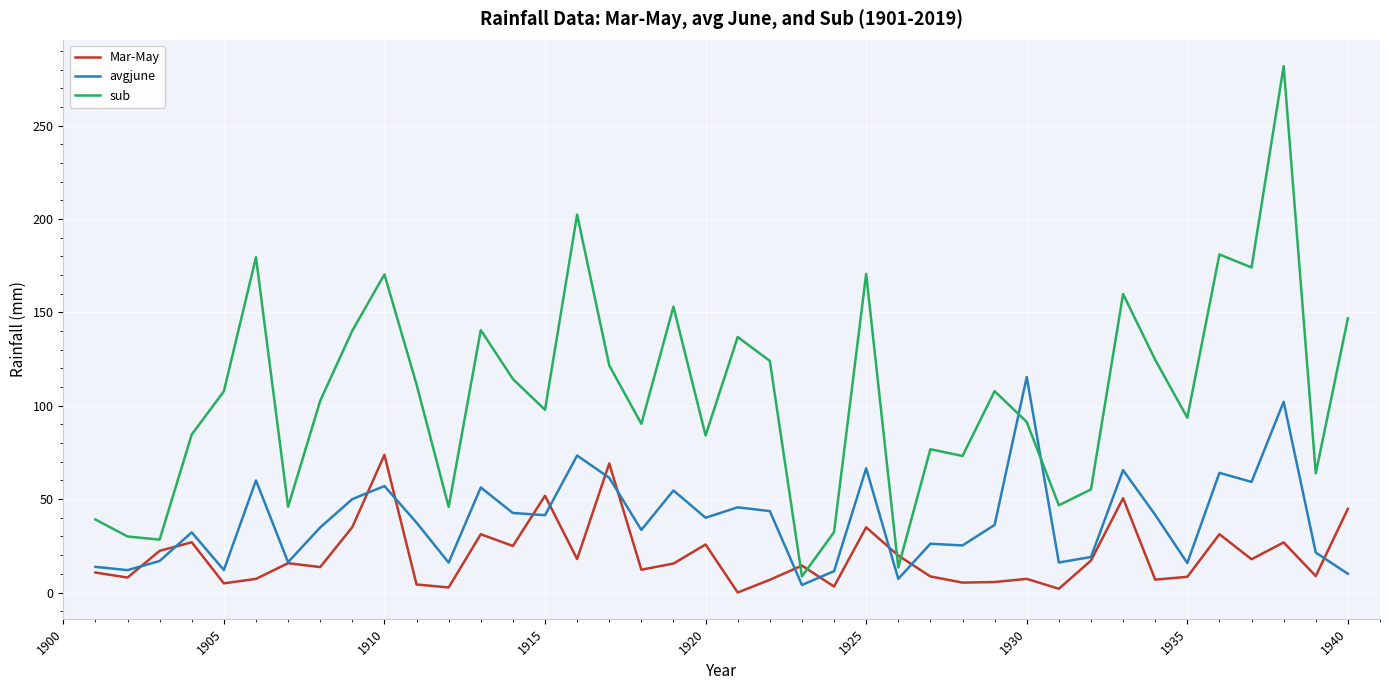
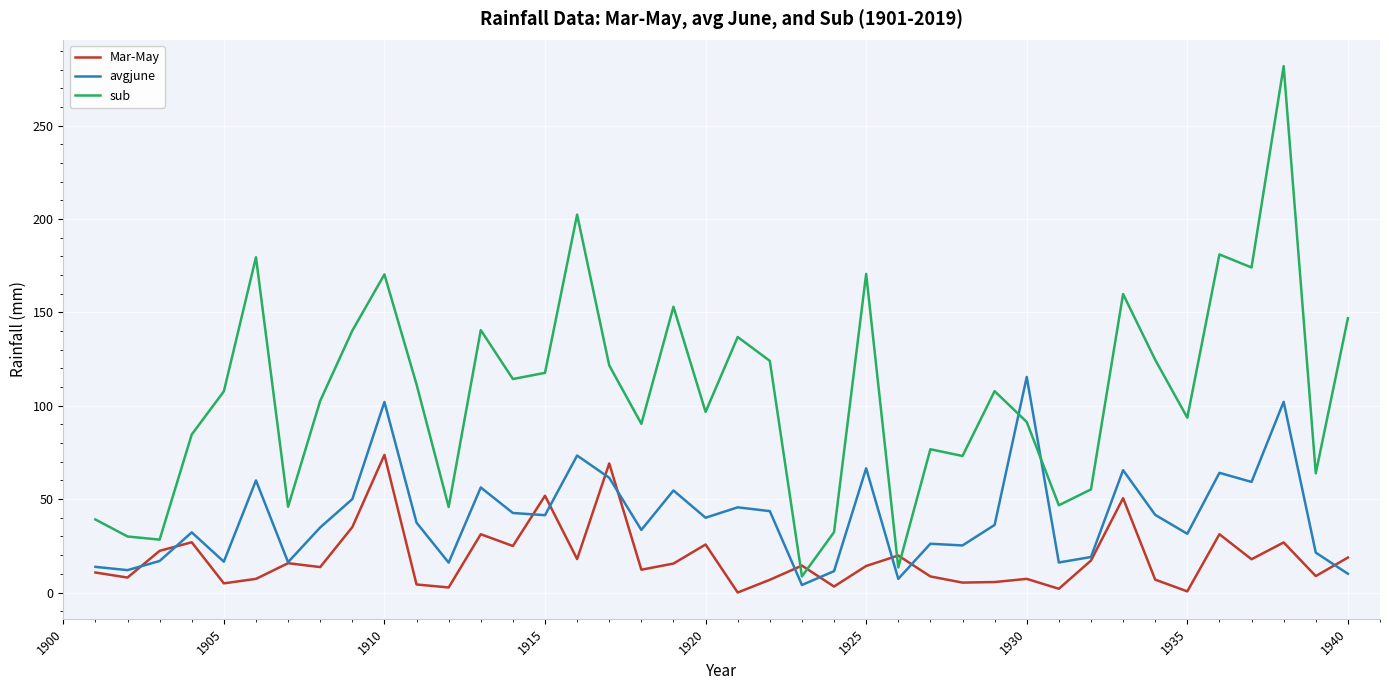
  {
    "Mar-May": {
      "1905": 5,
      "1910": 74,
      "1915": 52,
      "1920": 26,
-     "1925": 35,
+     "1925": 14,
      "1930": 7,
-     "1935": 8,
-     "1940": 45
+     "1935": 1,
+     "1940": 19
    },
    "avgjune": {
-     "1905": 12,
-     "1910": 57,
+     "1905": 17,
+     "1910": 102,
      "1915": 41,
      "1920": 40,
      "1925": 66,
      "1930": 115,
-     "1935": 16,
+     "1935": 31,
      "1940": 10
    },
    "sub": {
      "1905": 108,
      "1910": 170,
-     "1915": 98,
-     "1920": 84,
+     "1915": 118,
+     "1920": 97,
      "1925": 171,
      "1930": 91,
      "1935": 94,
      "1940": 147
    }
  }
